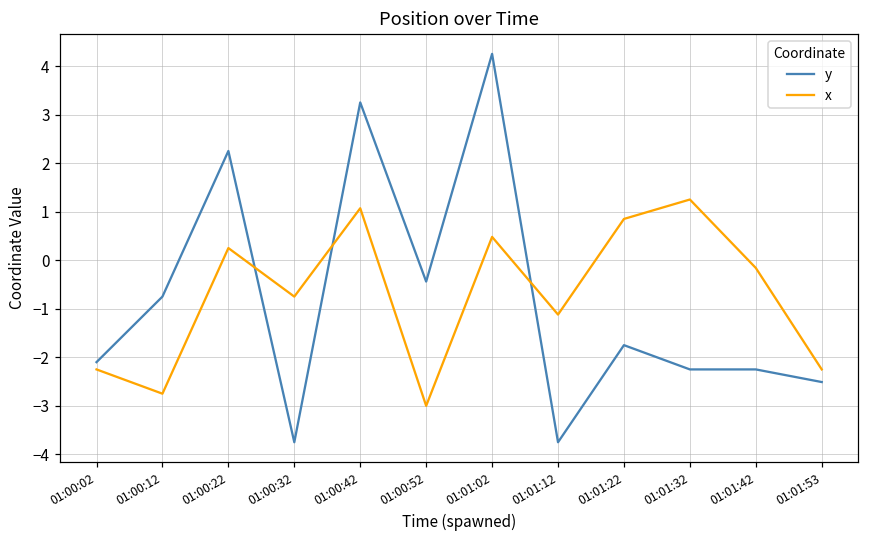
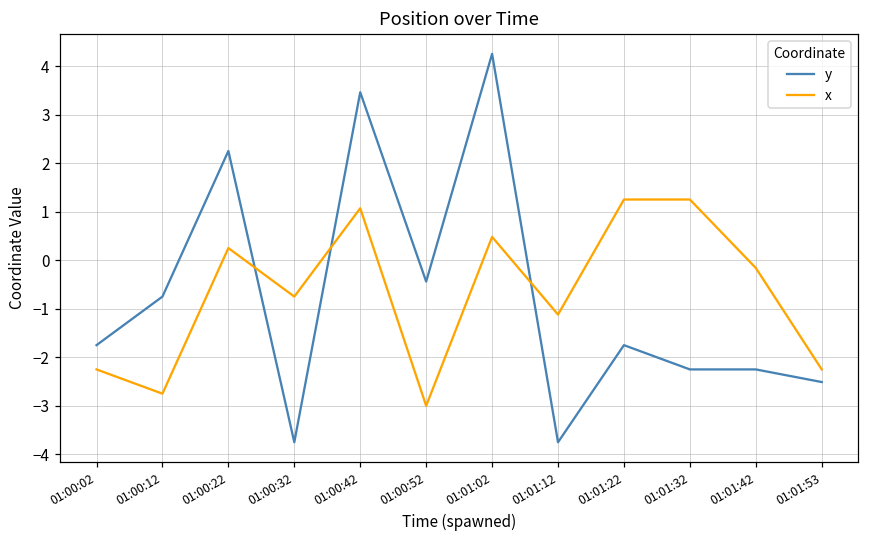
  {
    "y": {
-     "01:00:02": -2.1,
+     "01:00:02": -1.8,
      "01:00:12": -0.8,
      "01:00:22": 2.3,
      "01:00:32": -3.8,
-     "01:00:42": 3.3,
+     "01:00:42": 3.5,
      "01:00:52": -0.4,
      "01:01:02": 4.3,
      "01:01:12": -3.8,
      "01:01:22": -1.8,
      "01:01:32": -2.3,
      "01:01:42": -2.3,
      "01:01:53": -2.5
    },
    "x": {
      "01:00:02": -2.3,
      "01:00:12": -2.8,
      "01:00:22": 0.3,
      "01:00:32": -0.8,
      "01:00:42": 1.1,
      "01:00:52": -3.0,
      "01:01:02": 0.5,
      "01:01:12": -1.1,
-     "01:01:22": 0.9,
+     "01:01:22": 1.3,
      "01:01:32": 1.3,
      "01:01:42": -0.2,
      "01:01:53": -2.3
    }
  }
